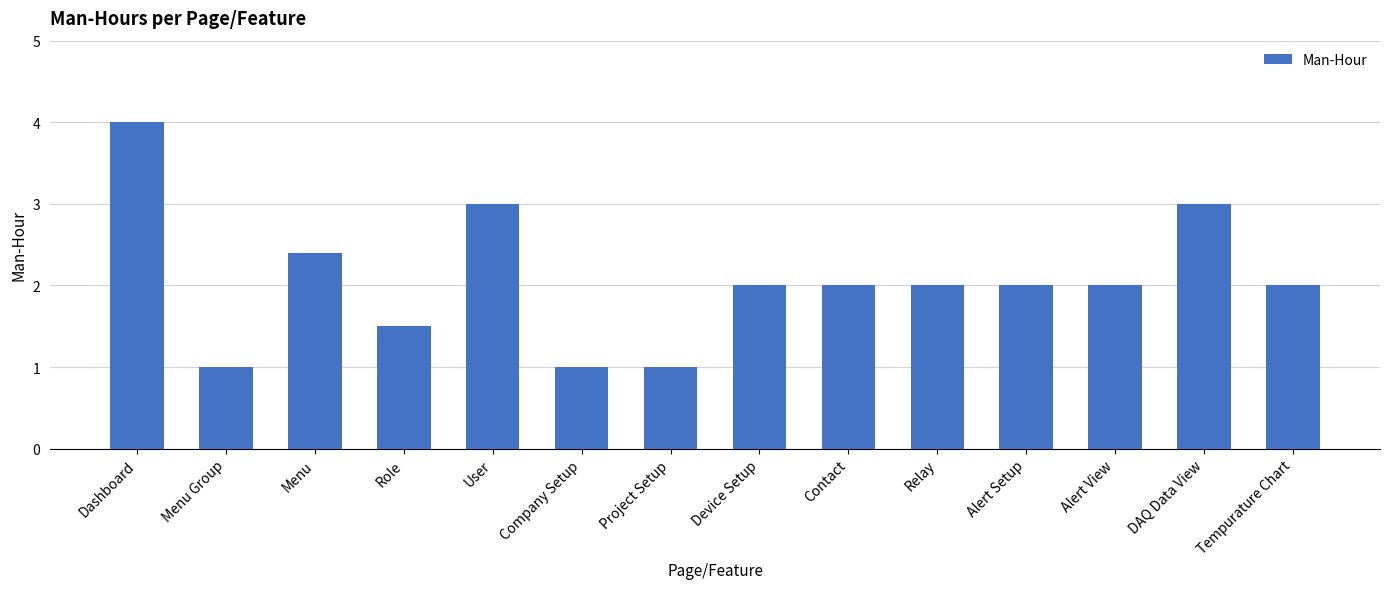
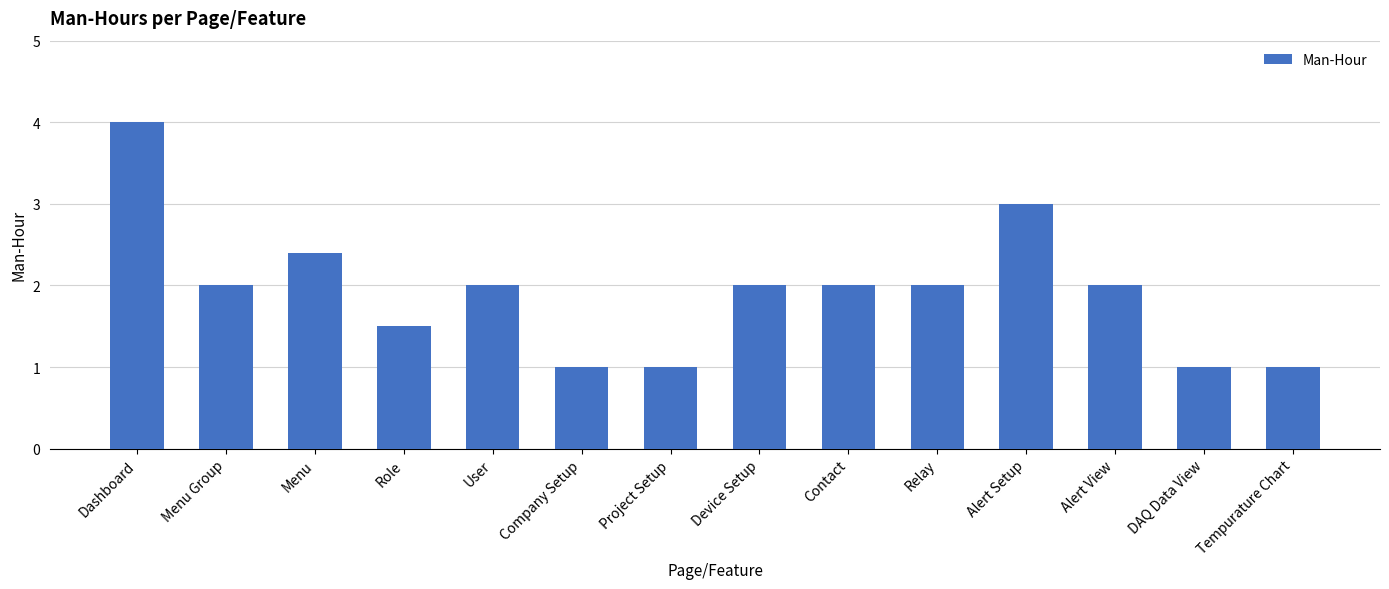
  {
    "Dashboard": 4,
-   "Menu Group": 1,
+   "Menu Group": 2,
    "Menu": 2.4,
    "Role": 1.5,
-   "User": 3,
+   "User": 2,
    "Company Setup": 1,
    "Project Setup": 1,
    "Device Setup": 2,
    "Contact": 2,
    "Relay": 2,
-   "Alert Setup": 2,
+   "Alert Setup": 3,
    "Alert View": 2,
-   "DAQ Data View": 3,
-   "Tempurature Chart": 2
+   "DAQ Data View": 1,
+   "Tempurature Chart": 1
  }
